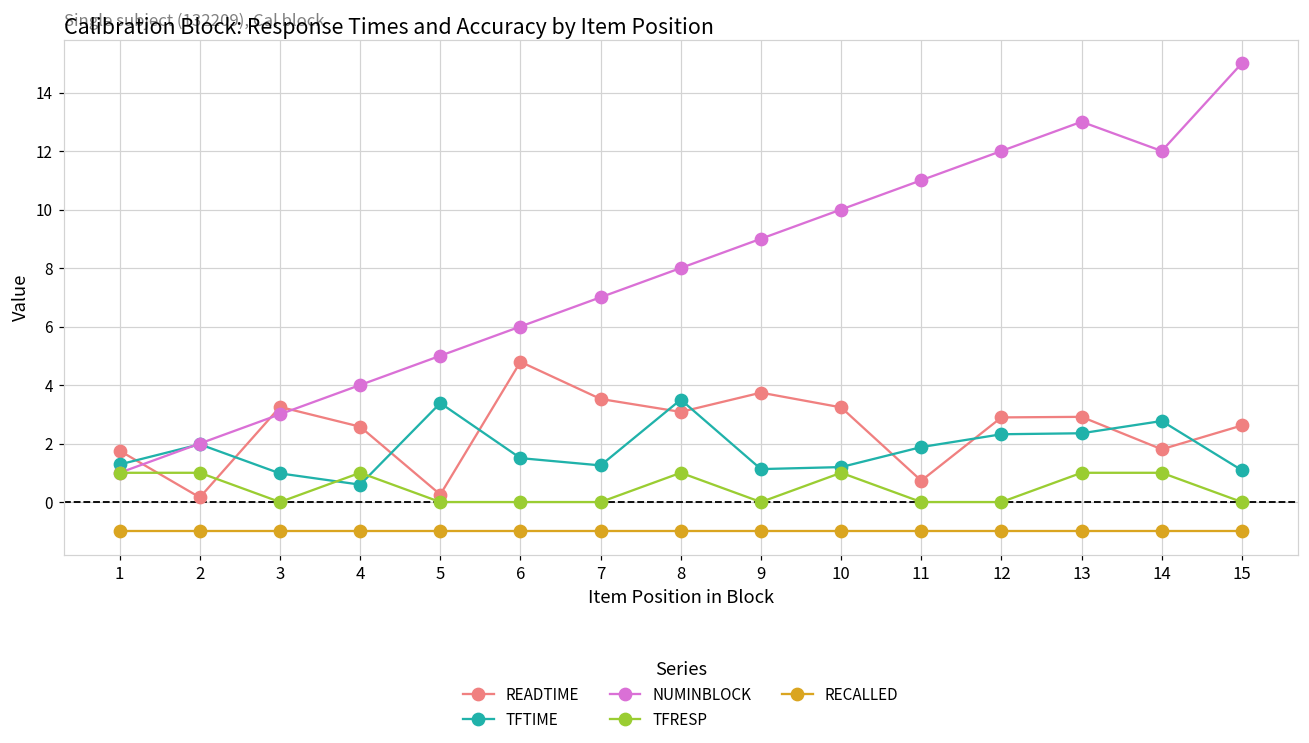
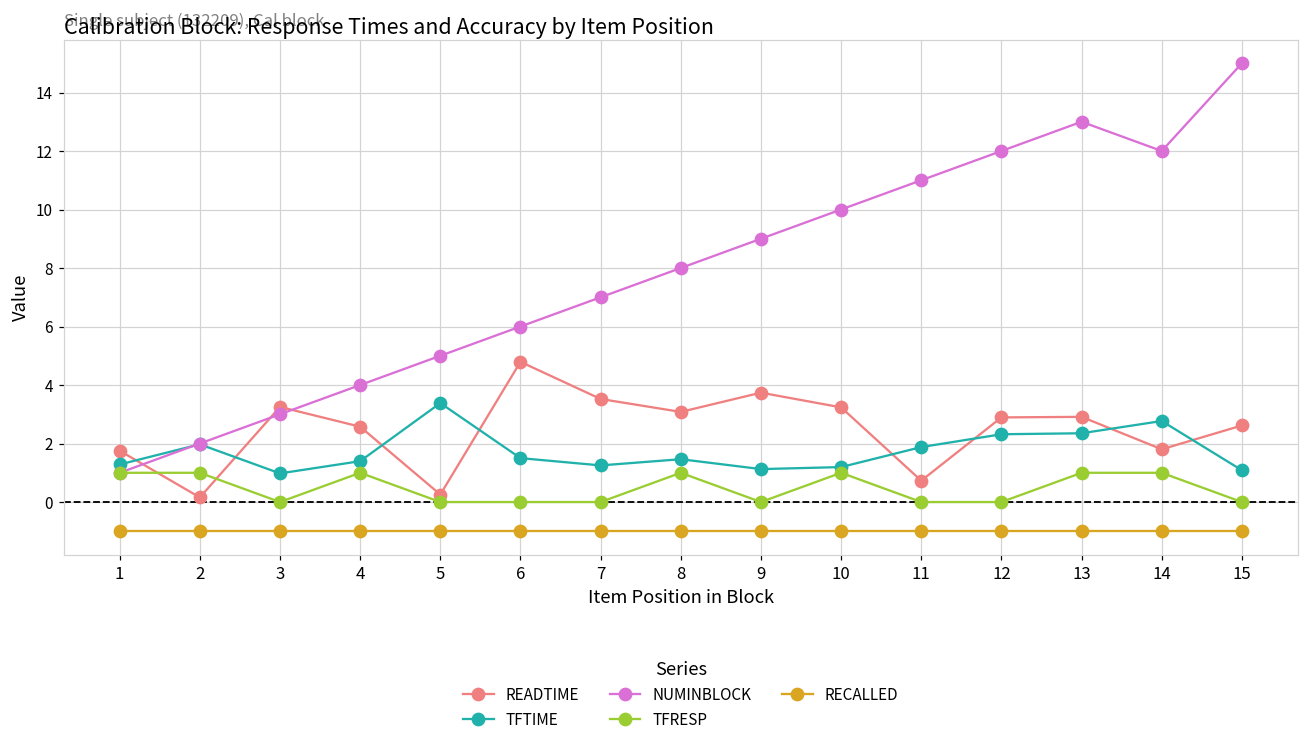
  {
    "READTIME": {
      "1": 1.8,
      "2": 0.2,
      "3": 3.3,
      "4": 2.6,
      "5": 0.3,
      "6": 4.8,
      "7": 3.5,
      "8": 3.1,
      "9": 3.7,
      "10": 3.2,
      "11": 0.7,
      "12": 2.9,
      "13": 2.9,
      "14": 1.8,
      "15": 2.6
    },
    "TFTIME": {
      "1": 1.3,
      "3": 1.0,
-     "4": 0.6,
+     "4": 1.4,
      "5": 3.4,
      "6": 1.5,
      "7": 1.3,
-     "8": 3.5,
+     "8": 1.5,
      "9": 1.1,
      "10": 1.2,
      "11": 1.9,
      "12": 2.3,
      "13": 2.4,
      "14": 2.8,
      "15": 1.1
    },
    "NUMINBLOCK": {
      "3": 3.0,
      "4": 4.0,
      "5": 5.0,
      "6": 6.0,
      "7": 7.0,
      "8": 8.0,
      "9": 9.0,
      "10": 10.0,
      "11": 11.0,
      "12": 12.0,
      "13": 13.0,
      "14": 12.0,
      "15": 15.0
    },
    "TFRESP": {
      "2": 1.0,
      "3": 0.0,
      "4": 1.0,
      "5": 0.0,
      "6": 0.0,
      "7": 0.0,
      "8": 1.0,
      "9": 0.0,
      "10": 1.0,
      "11": 0.0,
      "12": 0.0,
      "13": 1.0,
      "14": 1.0,
      "15": 0.0
    },
    "RECALLED": {
      "1": -1.0,
      "2": -1.0,
      "3": -1.0,
      "4": -1.0,
      "5": -1.0,
      "6": -1.0,
      "7": -1.0,
      "8": -1.0,
      "9": -1.0,
      "10": -1.0,
      "11": -1.0,
      "12": -1.0,
      "13": -1.0,
      "14": -1.0,
      "15": -1.0
    }
  }
